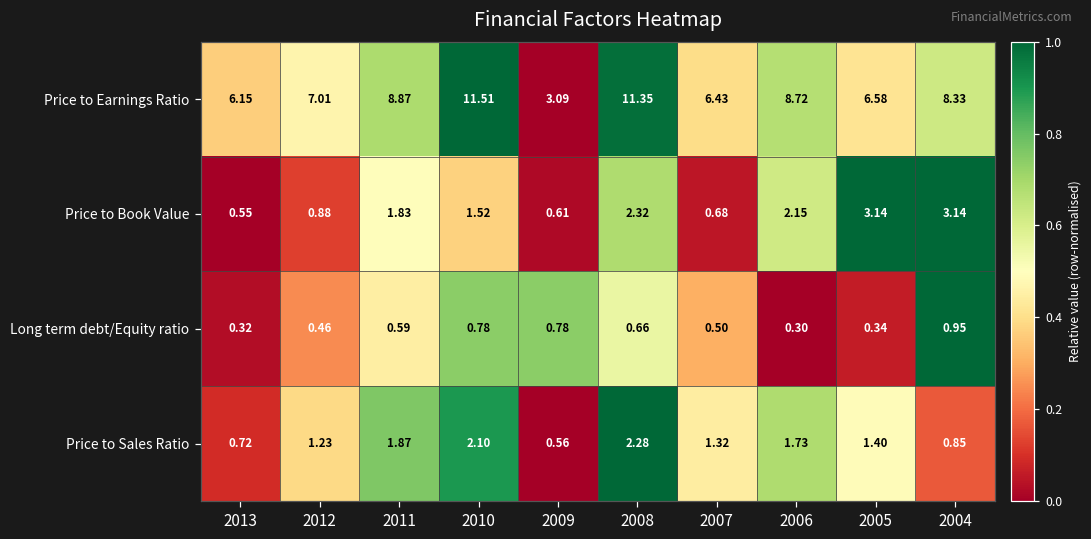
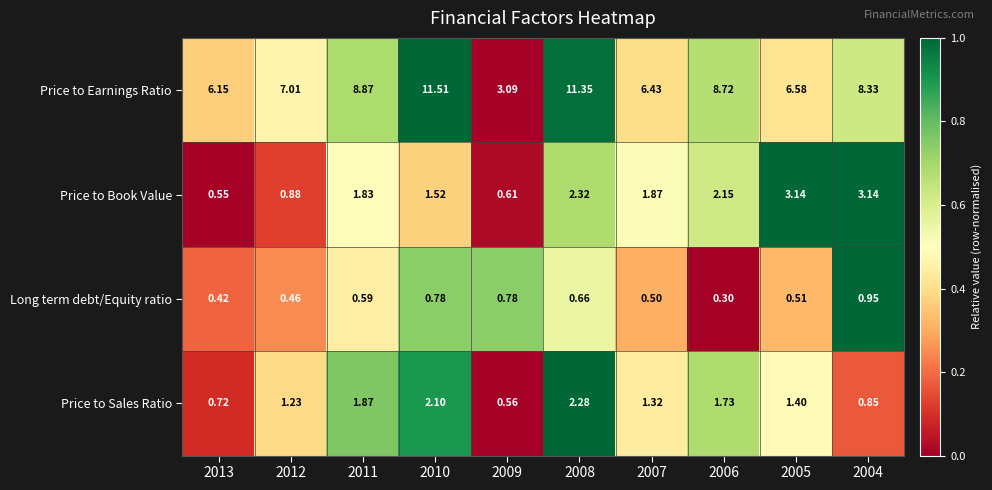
  {
    "Price to Earnings Ratio": {
      "2013": 6.15,
      "2012": 7.01,
      "2011": 8.87,
      "2010": 11.51,
      "2009": 3.09,
      "2008": 11.35,
      "2007": 6.43,
      "2006": 8.72,
      "2005": 6.58,
      "2004": 8.33
    },
    "Price to Book Value": {
      "2013": 0.55,
      "2012": 0.88,
      "2011": 1.83,
      "2010": 1.52,
      "2009": 0.61,
      "2008": 2.32,
-     "2007": 0.68,
+     "2007": 1.87,
      "2006": 2.15,
      "2005": 3.14,
      "2004": 3.14
    },
    "Long term debt/Equity ratio": {
-     "2013": 0.32,
+     "2013": 0.42,
      "2012": 0.46,
      "2011": 0.59,
      "2010": 0.78,
      "2009": 0.78,
      "2008": 0.66,
      "2007": 0.50,
      "2006": 0.30,
-     "2005": 0.34,
+     "2005": 0.51,
      "2004": 0.95
    },
    "Price to Sales Ratio": {
      "2013": 0.72,
      "2012": 1.23,
      "2011": 1.87,
      "2010": 2.10,
      "2009": 0.56,
      "2008": 2.28,
      "2007": 1.32,
      "2006": 1.73,
      "2005": 1.40,
      "2004": 0.85
    }
  }
